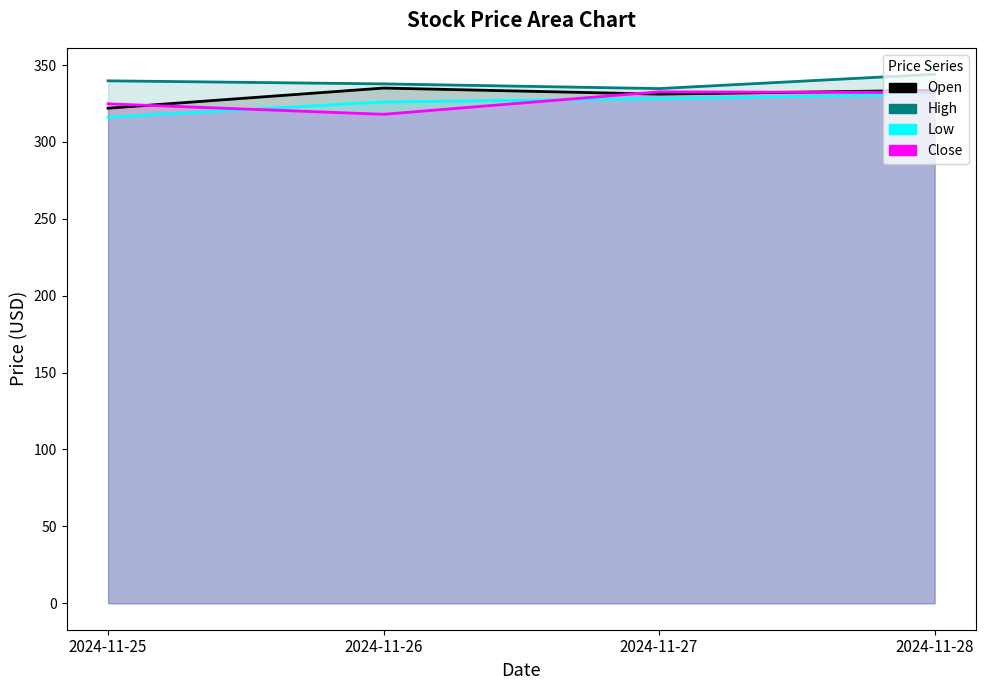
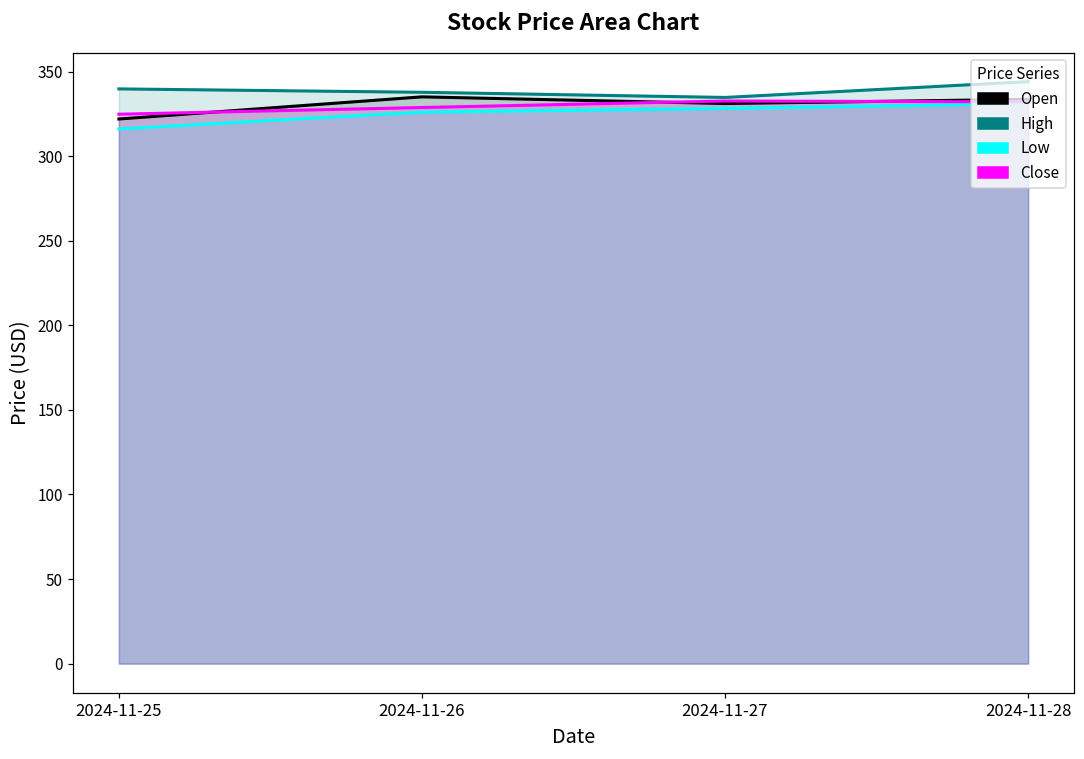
  {
    "Close": {
      "2024-11-25": 325,
-     "2024-11-26": 318
+     "2024-11-26": 329
    }
  }
